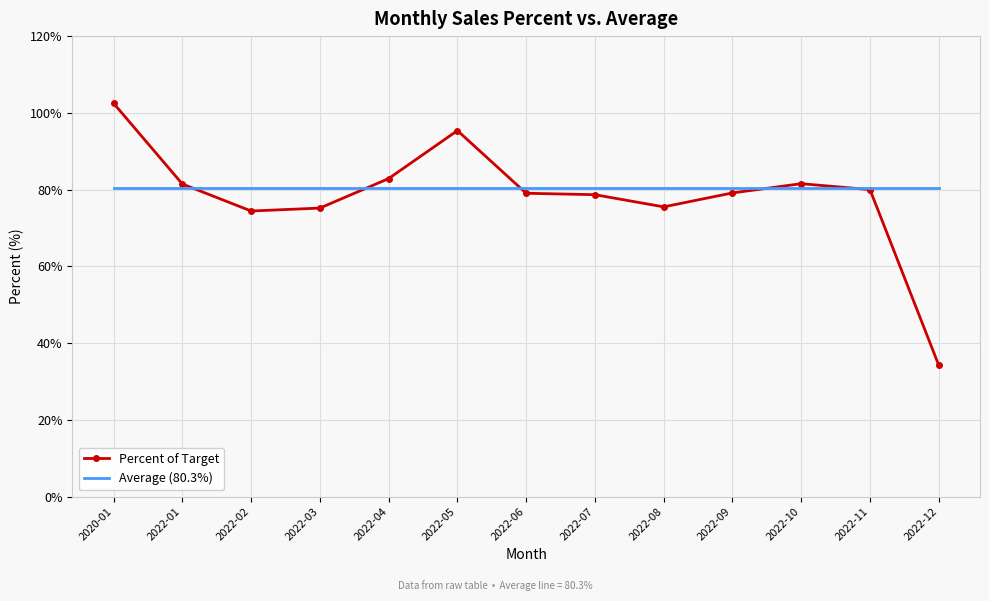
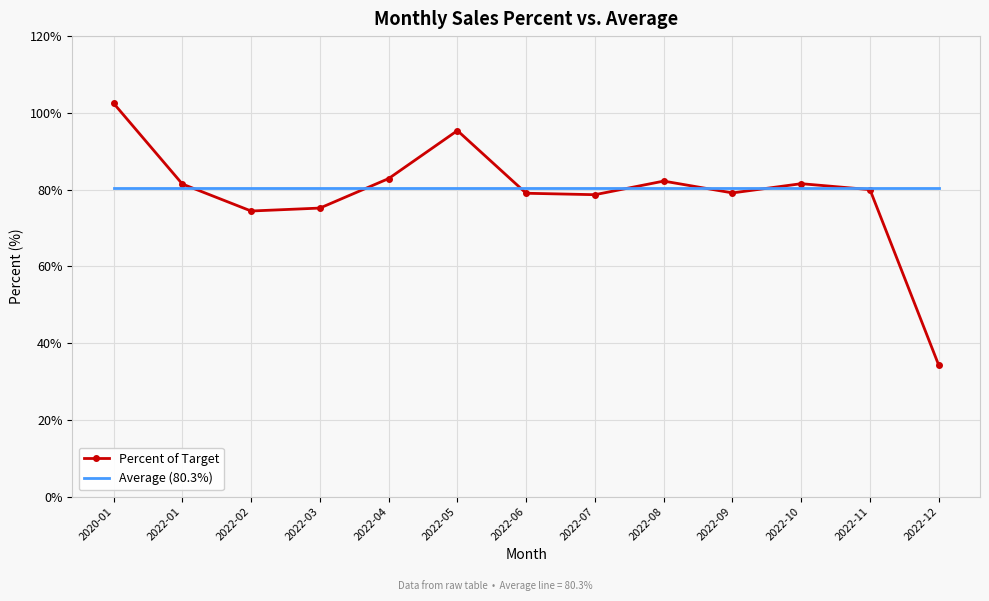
  {
    "Percent of Target": {
      "2020-01": "102%",
      "2022-01": "81%",
      "2022-02": "74%",
      "2022-03": "75%",
      "2022-04": "83%",
      "2022-05": "95%",
      "2022-06": "79%",
      "2022-07": "79%",
-     "2022-08": "75%",
+     "2022-08": "82%",
      "2022-09": "79%",
      "2022-10": "82%",
      "2022-12": "34%"
    },
    "Average (80.3%)": {
      "2020-01": "80%",
      "2022-01": "80%",
      "2022-02": "80%",
      "2022-03": "80%",
      "2022-04": "80%",
      "2022-05": "80%",
      "2022-06": "80%",
      "2022-07": "80%",
      "2022-08": "80%",
      "2022-09": "80%",
      "2022-10": "80%",
      "2022-12": "80%"
    }
  }
